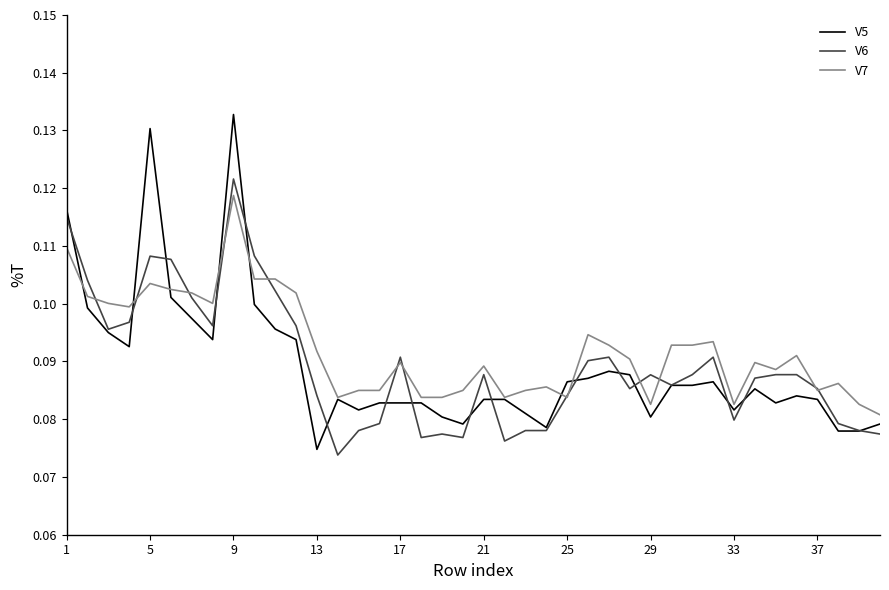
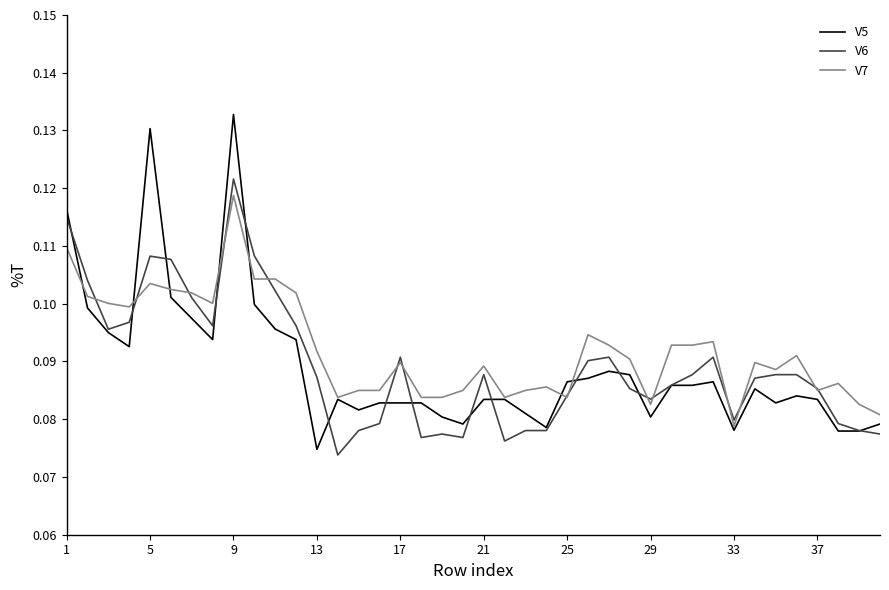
  {
    "V5": {
      "1": 0.116,
      "5": 0.130,
      "9": 0.133,
      "13": 0.075,
      "17": 0.083,
      "21": 0.083,
      "25": 0.086,
      "29": 0.080,
-     "33": 0.082,
+     "33": 0.078,
      "37": 0.083
    },
    "V6": {
      "1": 0.115,
      "5": 0.108,
      "9": 0.122,
-     "13": 0.084,
+     "13": 0.087,
      "17": 0.091,
      "21": 0.088,
-     "29": 0.088,
+     "29": 0.083,
      "33": 0.080
    },
    "V7": {
      "1": 0.110,
      "5": 0.104,
      "9": 0.119,
      "13": 0.092,
      "17": 0.090,
      "21": 0.089,
      "29": 0.083,
-     "33": 0.083
+     "33": 0.079
    }
  }
